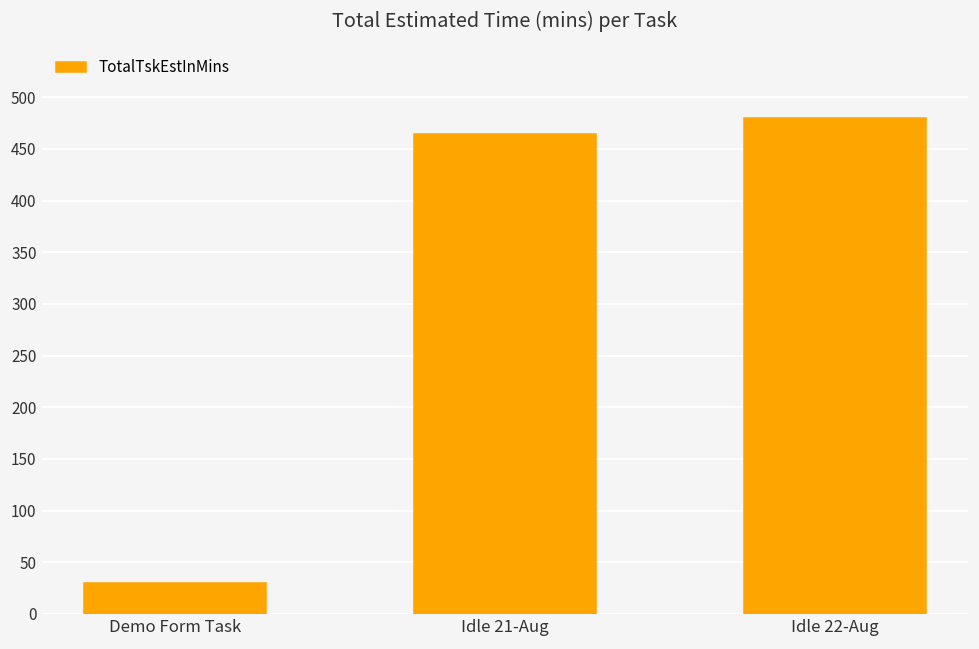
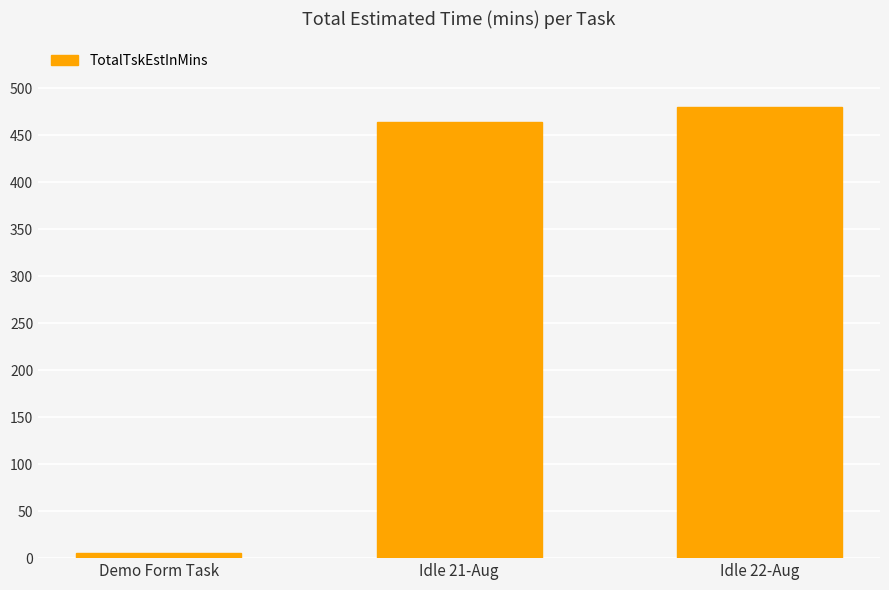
  {
-   "Demo Form Task": 30,
+   "Demo Form Task": 10,
    "Idle 21-Aug": 460,
    "Idle 22-Aug": 480
  }
